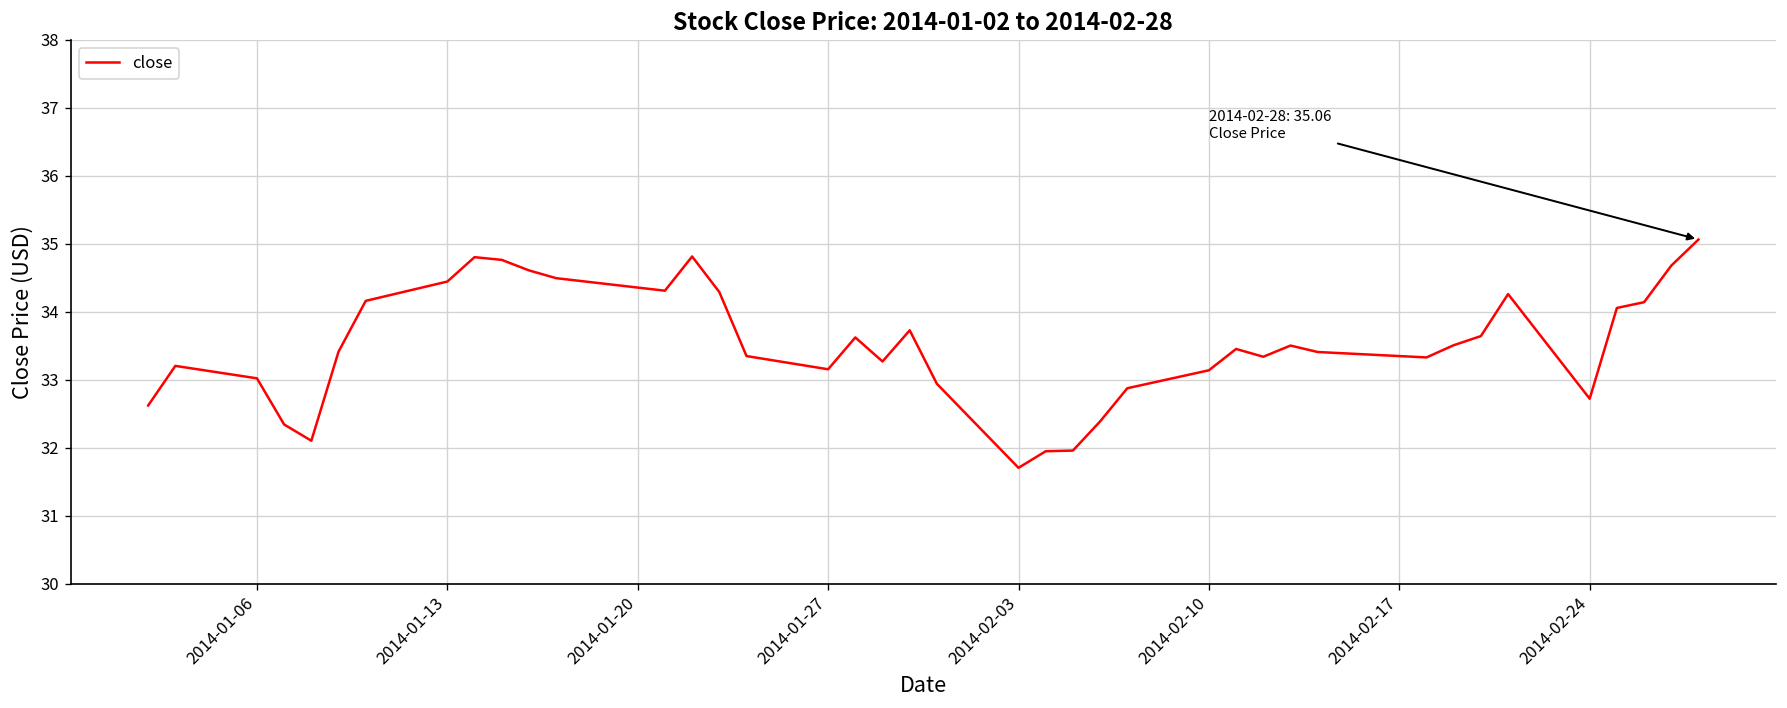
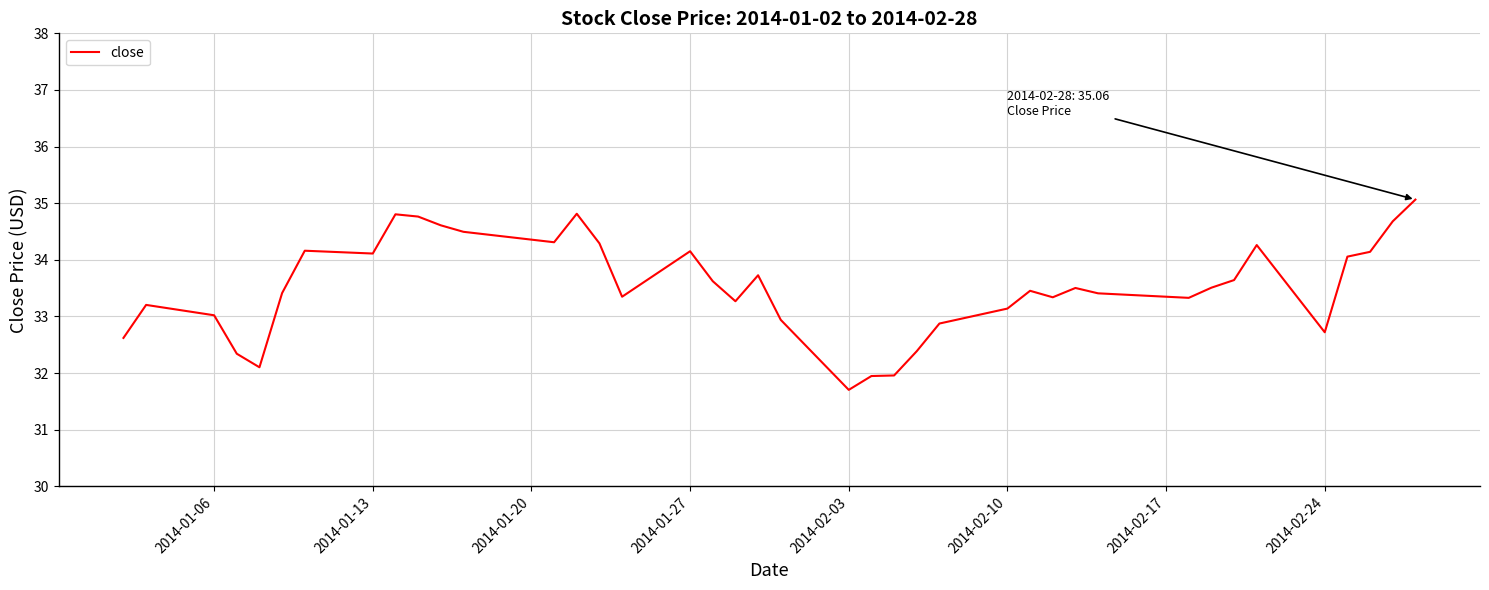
  {
    "2014-01-06": 33.0,
-   "2014-01-13": 34.4,
-   "2014-01-27": 33.2,
+   "2014-01-13": 34.1,
+   "2014-01-27": 34.2,
    "2014-02-03": 31.7,
    "2014-02-10": 33.1,
    "2014-02-24": 32.7
  }
